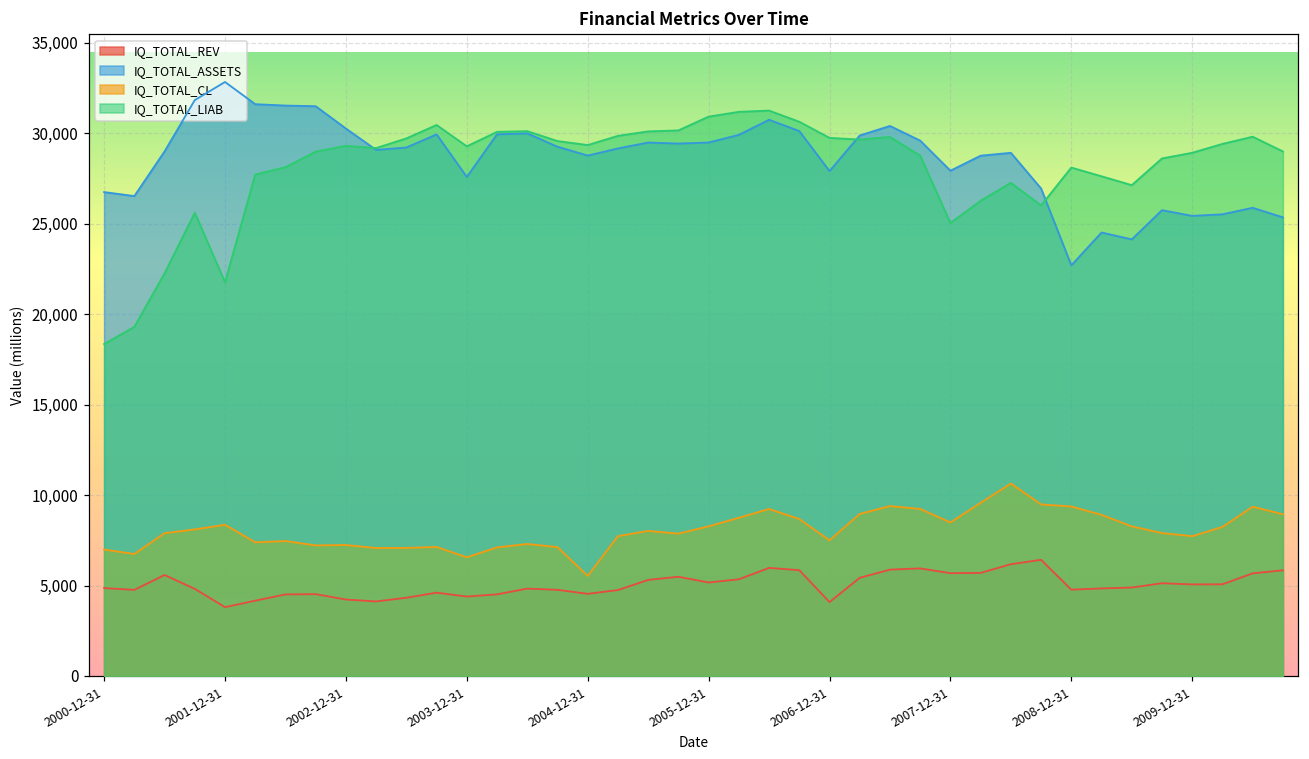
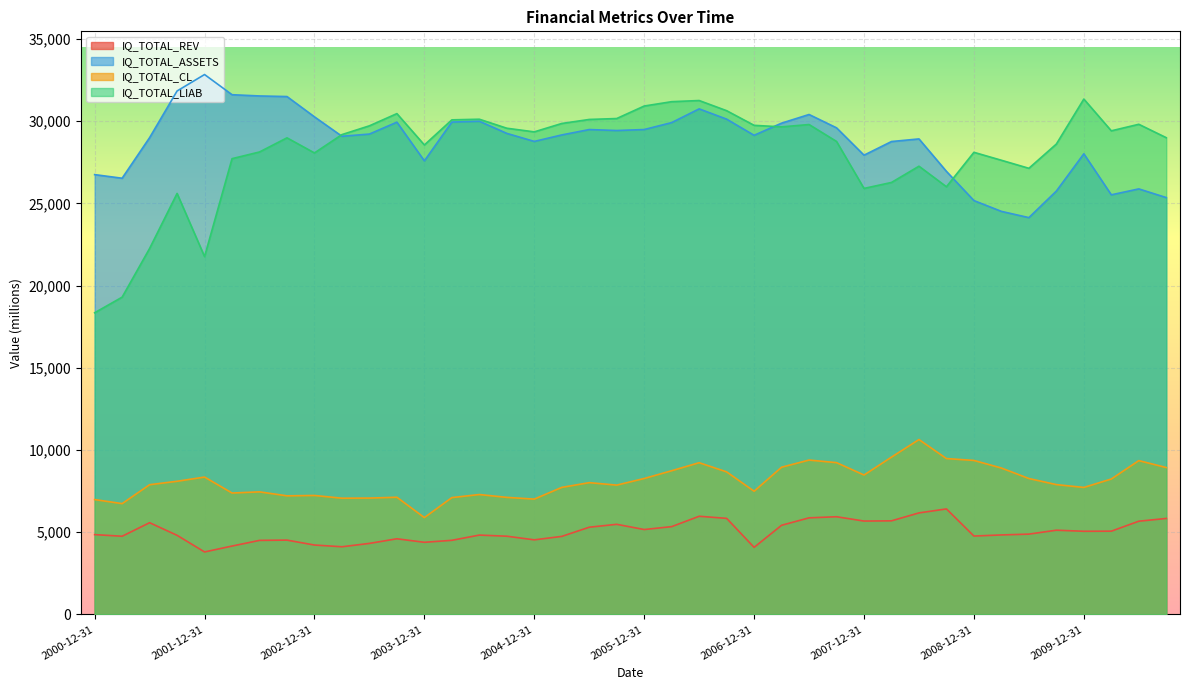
  {
    "IQ_TOTAL_REV": {
      "2000-12-31": "4,900",
      "2001-12-31": "3,800",
      "2002-12-31": "4,200",
      "2003-12-31": "4,400",
      "2004-12-31": "4,500",
      "2005-12-31": "5,200",
      "2006-12-31": "4,100",
      "2007-12-31": "5,700",
      "2008-12-31": "4,800",
      "2009-12-31": "5,100"
    },
    "IQ_TOTAL_ASSETS": {
      "2000-12-31": "26,800",
      "2002-12-31": "30,300",
      "2003-12-31": "27,600",
      "2004-12-31": "28,800",
      "2005-12-31": "29,500",
-     "2006-12-31": "27,900",
+     "2006-12-31": "29,100",
      "2007-12-31": "27,900",
-     "2008-12-31": "22,700",
-     "2009-12-31": "25,400"
+     "2008-12-31": "25,200",
+     "2009-12-31": "28,000"
    },
    "IQ_TOTAL_CL": {
      "2000-12-31": "7,000",
      "2001-12-31": "8,400",
      "2002-12-31": "7,200",
-     "2003-12-31": "6,600",
-     "2004-12-31": "5,500",
+     "2003-12-31": "5,900",
+     "2004-12-31": "7,000",
      "2005-12-31": "8,300",
      "2006-12-31": "7,500",
      "2007-12-31": "8,500",
      "2008-12-31": "9,400",
      "2009-12-31": "7,700"
    },
    "IQ_TOTAL_LIAB": {
      "2000-12-31": "18,400",
      "2001-12-31": "21,800",
-     "2002-12-31": "29,300",
-     "2003-12-31": "29,300",
+     "2002-12-31": "28,100",
+     "2003-12-31": "28,600",
      "2004-12-31": "29,400",
      "2005-12-31": "30,900",
      "2006-12-31": "29,800",
-     "2007-12-31": "25,000",
+     "2007-12-31": "25,900",
      "2008-12-31": "28,100",
-     "2009-12-31": "28,900"
+     "2009-12-31": "31,300"
    }
  }
